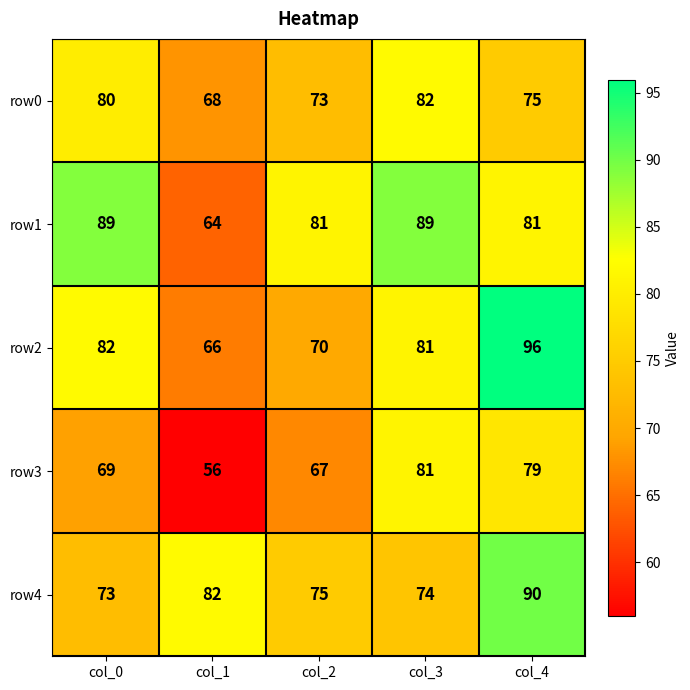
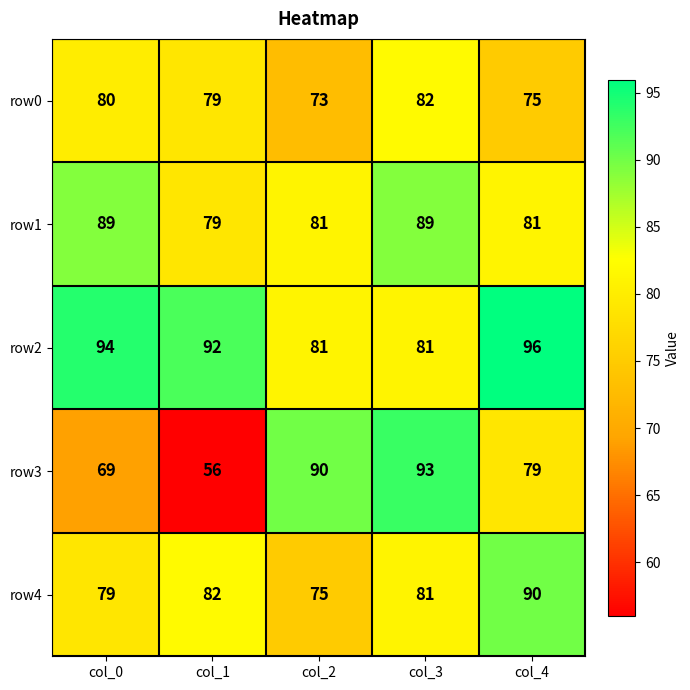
  {
    "row0": {
      "col_0": 80,
-     "col_1": 68,
+     "col_1": 79,
      "col_2": 73,
      "col_3": 82,
      "col_4": 75
    },
    "row1": {
      "col_0": 89,
-     "col_1": 64,
+     "col_1": 79,
      "col_2": 81,
      "col_3": 89,
      "col_4": 81
    },
    "row2": {
-     "col_0": 82,
-     "col_1": 66,
-     "col_2": 70,
+     "col_0": 94,
+     "col_1": 92,
+     "col_2": 81,
      "col_3": 81,
      "col_4": 96
    },
    "row3": {
      "col_0": 69,
      "col_1": 56,
-     "col_2": 67,
-     "col_3": 81,
+     "col_2": 90,
+     "col_3": 93,
      "col_4": 79
    },
    "row4": {
-     "col_0": 73,
+     "col_0": 79,
      "col_1": 82,
      "col_2": 75,
-     "col_3": 74,
+     "col_3": 81,
      "col_4": 90
    }
  }
